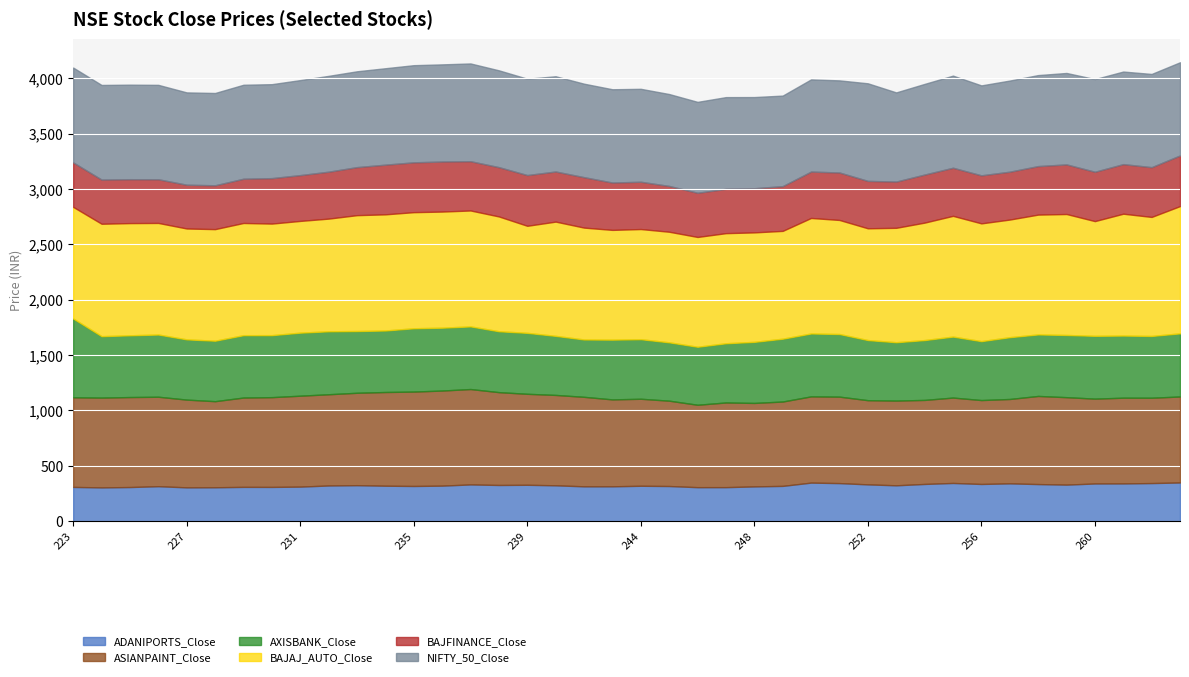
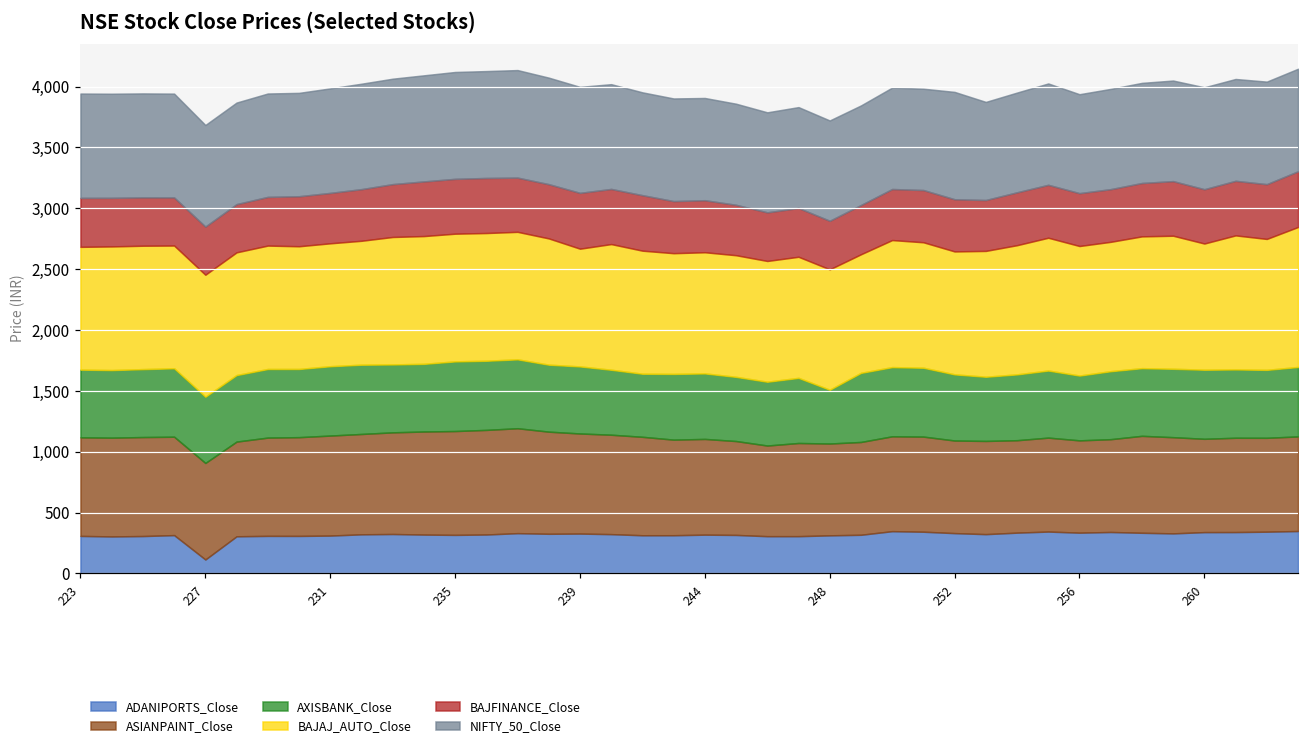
  {
    "ADANIPORTS_Close": {
      "223": "310",
-     "227": "300",
+     "227": "110",
      "231": "310",
      "235": "320",
      "239": "330",
      "244": "320",
      "248": "310",
      "252": "330",
      "256": "330",
      "260": "340"
    },
    "AXISBANK_Close": {
-     "223": "710",
+     "223": "560",
      "227": "540",
      "231": "570",
      "235": "570",
      "239": "550",
      "244": "540",
-     "248": "550",
+     "248": "440",
      "252": "540",
      "256": "530",
      "260": "570"
    },
    "BAJAJ_AUTO_Close": {
      "223": "1,010",
      "227": "1,000",
      "231": "1,010",
      "235": "1,050",
      "239": "970",
      "244": "1,000",
      "248": "990",
      "252": "1,010",
      "256": "1,060",
      "260": "1,040"
    },
    "NIFTY_50_Close": {
      "223": "860",
      "227": "830",
      "231": "860",
      "235": "880",
      "239": "870",
      "244": "840",
      "248": "820",
      "252": "880",
      "256": "810",
      "260": "840"
    }
  }
